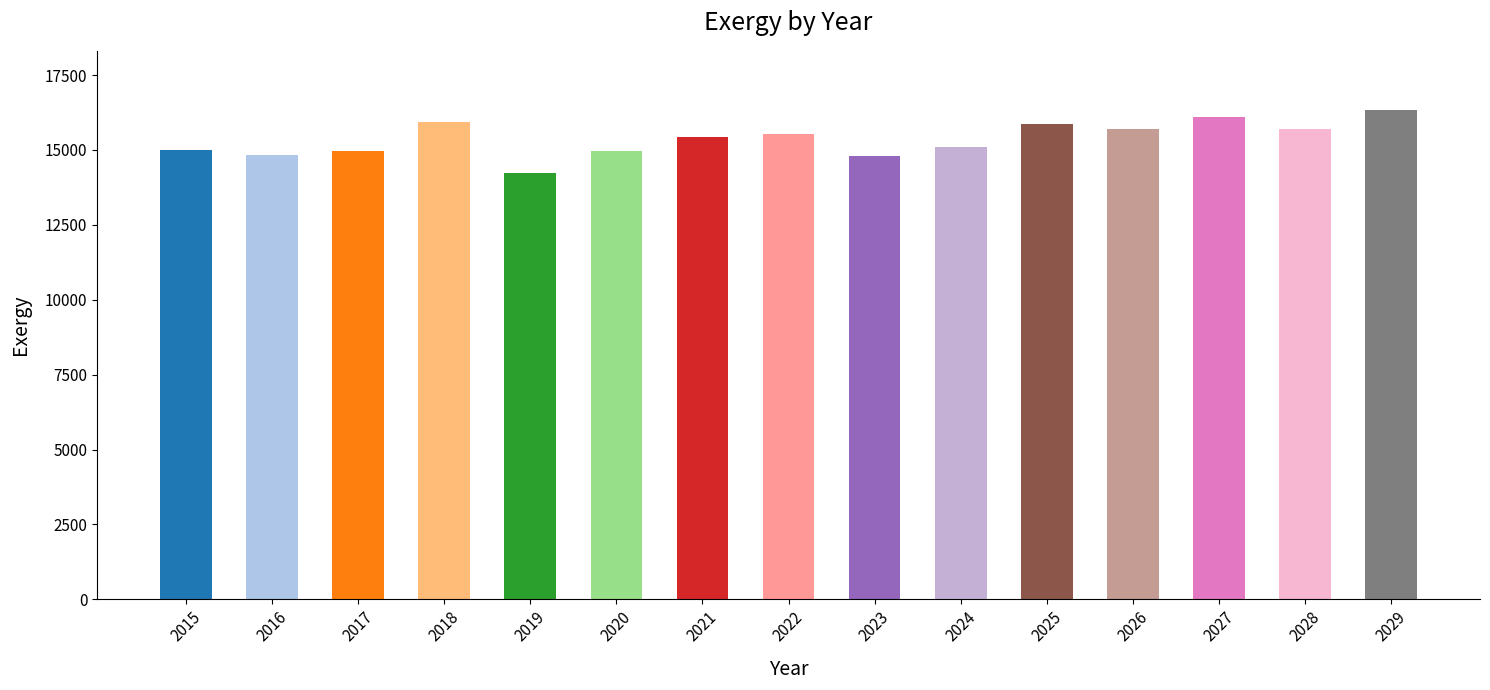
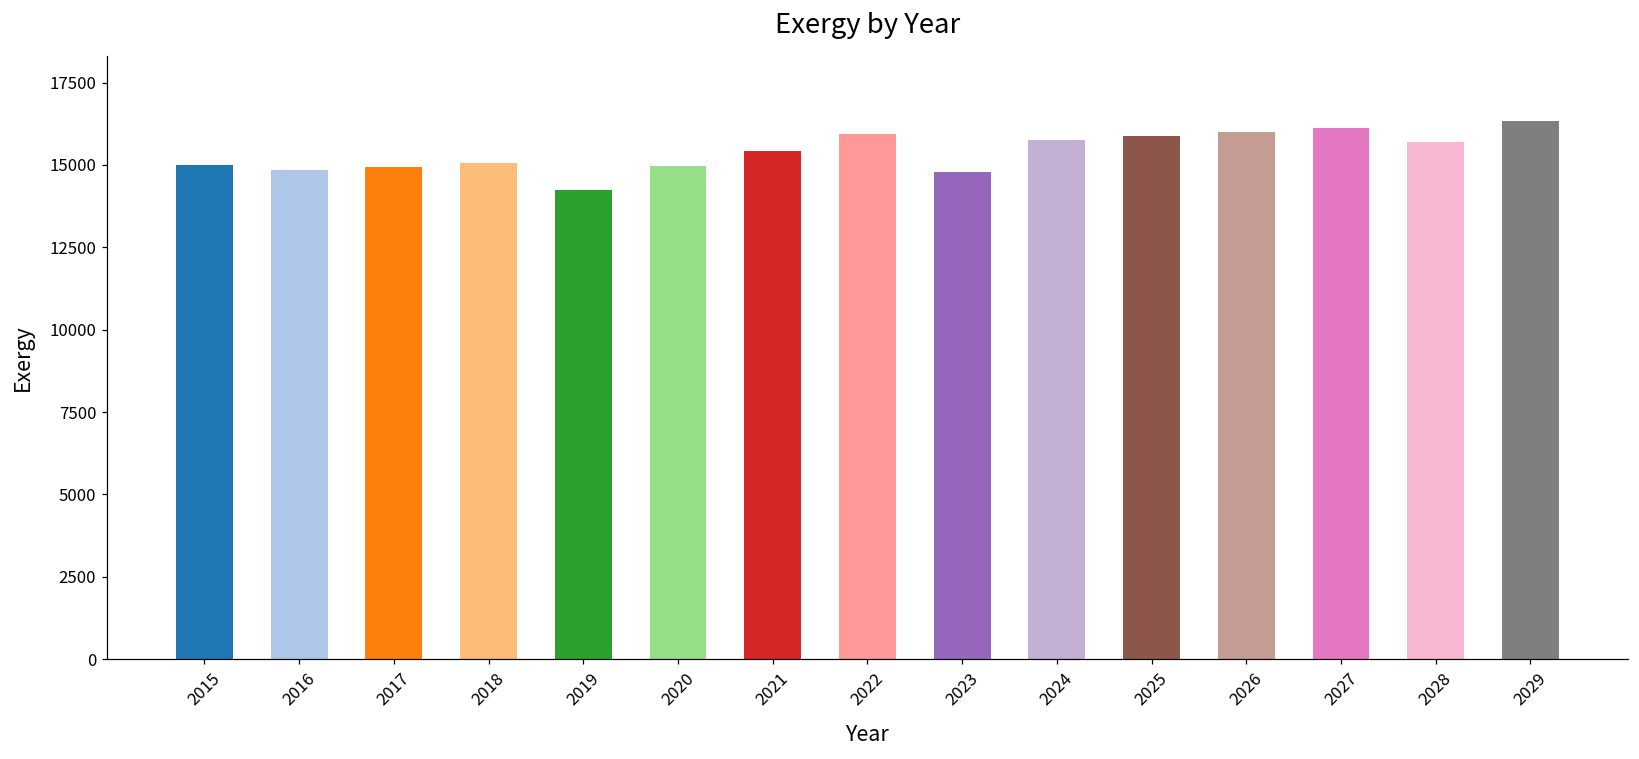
  {
    "2015": 15000,
    "2016": 14800,
    "2017": 15000,
-   "2018": 15900,
+   "2018": 15100,
    "2019": 14200,
    "2020": 15000,
    "2021": 15400,
-   "2022": 15500,
+   "2022": 15900,
    "2023": 14800,
-   "2024": 15100,
+   "2024": 15800,
    "2025": 15900,
-   "2026": 15700,
+   "2026": 16000,
    "2027": 16100,
    "2028": 15700,
    "2029": 16300
  }
